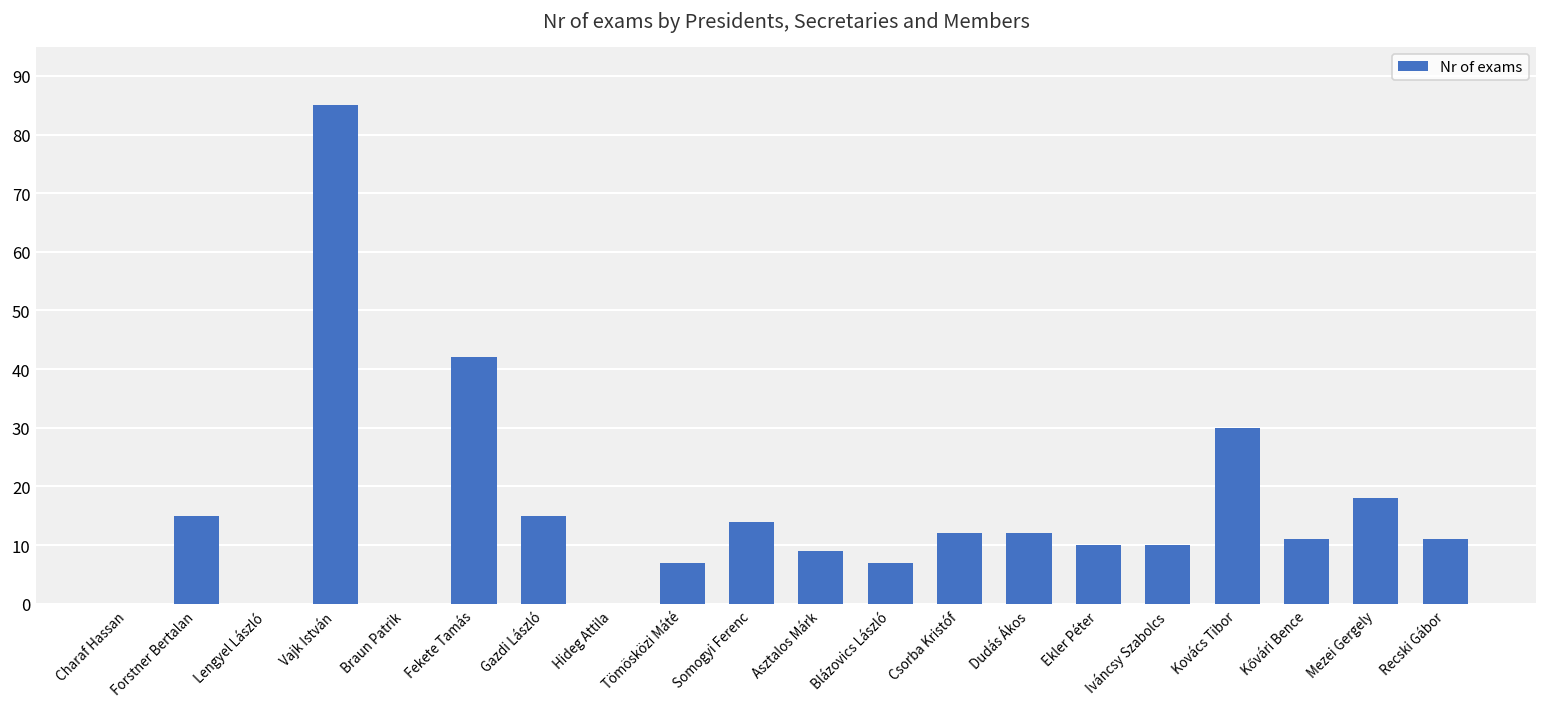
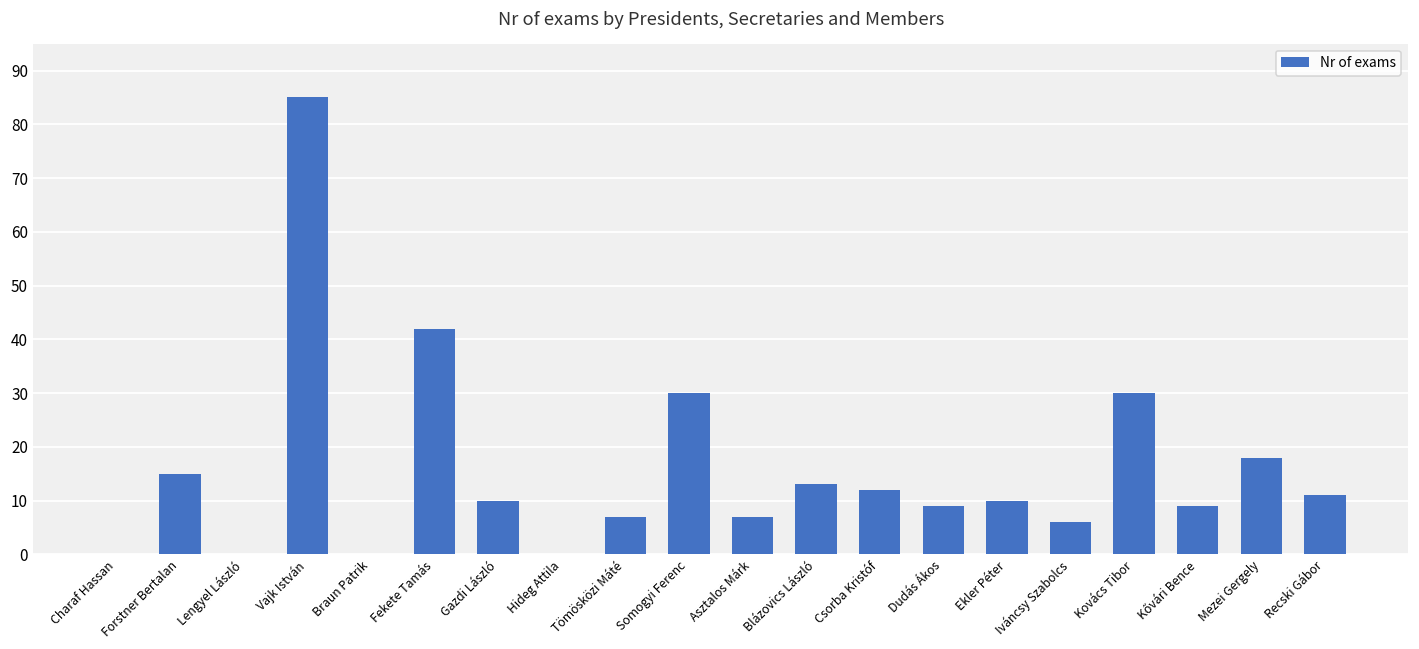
  {
    "Charaf Hassan": 0,
    "Forstner Bertalan": 15,
    "Lengyel László": 0,
    "Vajk István": 85,
    "Braun Patrik": 0,
    "Fekete Tamás": 42,
-   "Gazdi László": 15,
+   "Gazdi László": 10,
    "Hideg Attila": 0,
    "Tömösközi Máté": 7,
-   "Somogyi Ferenc": 14,
-   "Asztalos Márk": 9,
-   "Blázovics László": 7,
+   "Somogyi Ferenc": 30,
+   "Asztalos Márk": 7,
+   "Blázovics László": 13,
    "Csorba Kristóf": 12,
-   "Dudás Ákos": 12,
+   "Dudás Ákos": 9,
    "Ekler Péter": 10,
-   "Iváncsy Szabolcs": 10,
+   "Iváncsy Szabolcs": 6,
    "Kovács Tibor": 30,
-   "Kővári Bence": 11,
+   "Kővári Bence": 9,
    "Mezei Gergely": 18,
    "Recski Gábor": 11
  }
